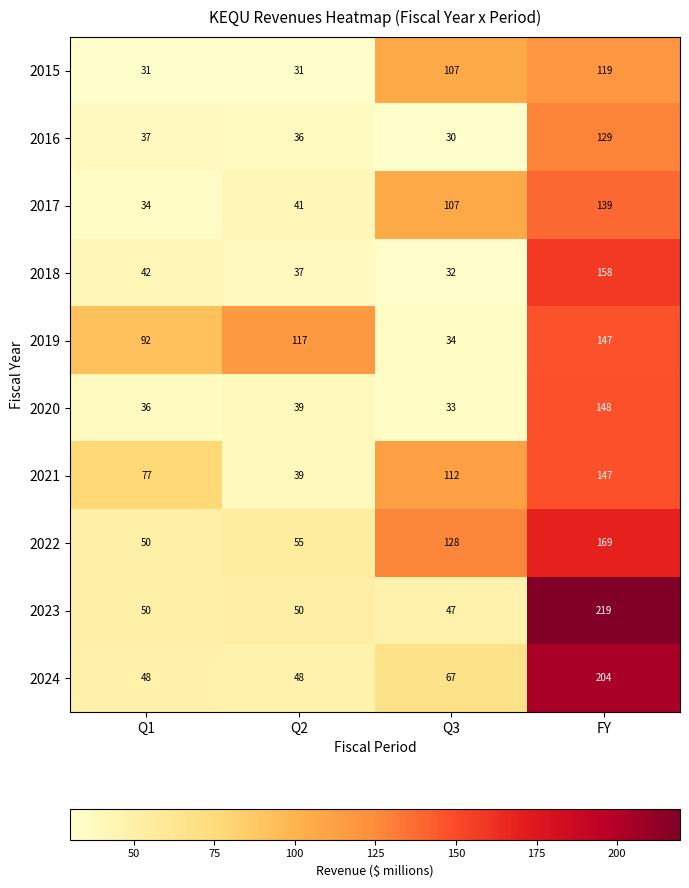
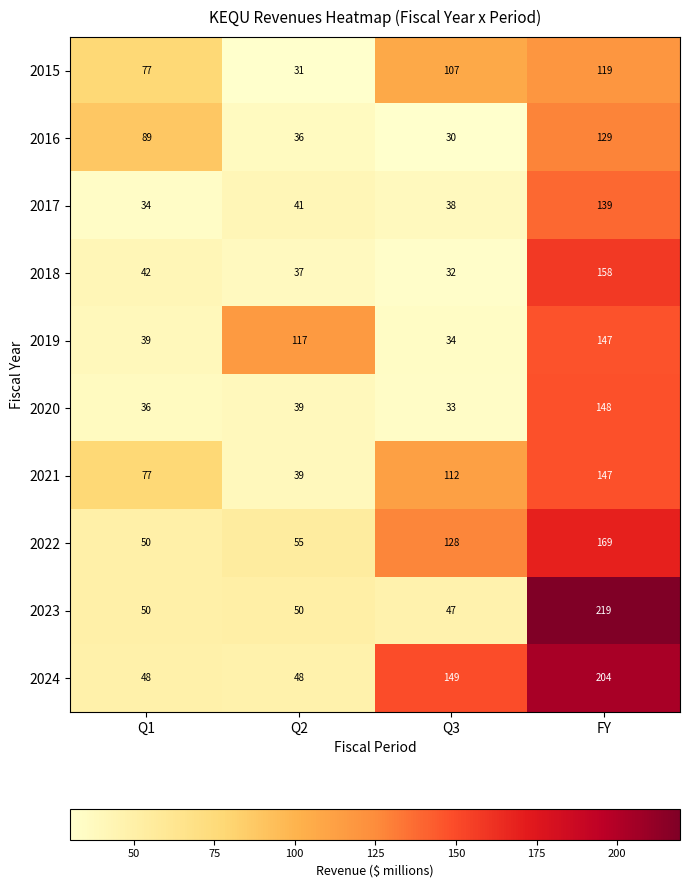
  {
    "2015": {
-     "Q1": 31,
+     "Q1": 77,
      "Q2": 31,
      "Q3": 107,
      "FY": 119
    },
    "2016": {
-     "Q1": 37,
+     "Q1": 89,
      "Q2": 36,
      "Q3": 30,
      "FY": 129
    },
    "2017": {
      "Q1": 34,
      "Q2": 41,
-     "Q3": 107,
+     "Q3": 38,
      "FY": 139
    },
    "2018": {
      "Q1": 42,
      "Q2": 37,
      "Q3": 32,
      "FY": 158
    },
    "2019": {
-     "Q1": 92,
+     "Q1": 39,
      "Q2": 117,
      "Q3": 34,
      "FY": 147
    },
    "2020": {
      "Q1": 36,
      "Q2": 39,
      "Q3": 33,
      "FY": 148
    },
    "2021": {
      "Q1": 77,
      "Q2": 39,
      "Q3": 112,
      "FY": 147
    },
    "2022": {
      "Q1": 50,
      "Q2": 55,
      "Q3": 128,
      "FY": 169
    },
    "2023": {
      "Q1": 50,
      "Q2": 50,
      "Q3": 47,
      "FY": 219
    },
    "2024": {
      "Q1": 48,
      "Q2": 48,
-     "Q3": 67,
+     "Q3": 149,
      "FY": 204
    }
  }
